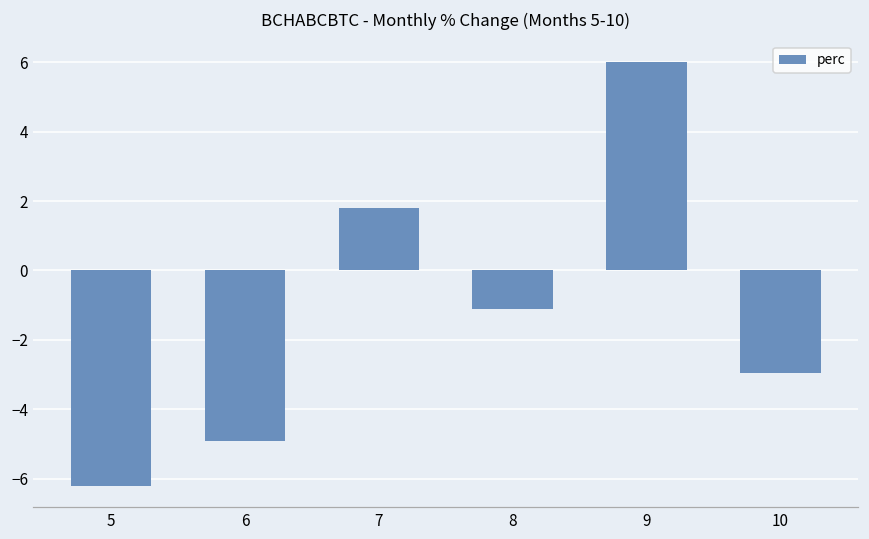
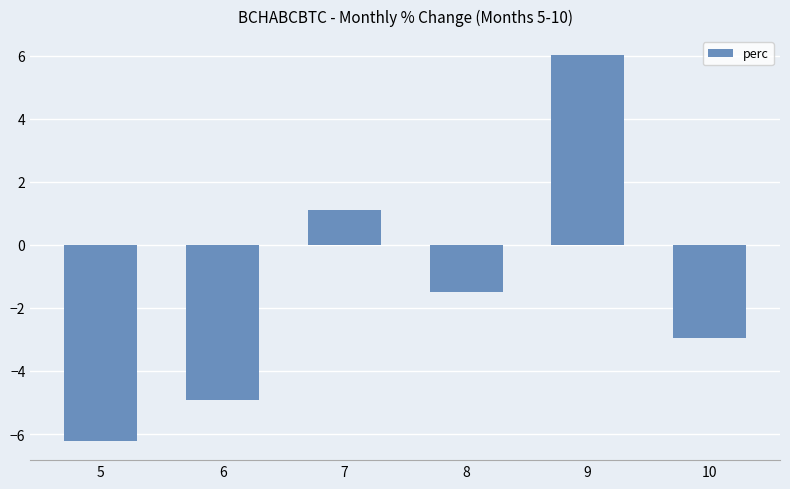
  {
    "5": -6.2,
    "6": -4.9,
-   "7": 1.8,
-   "8": -1.1,
+   "7": 1.1,
+   "8": -1.5,
    "9": 6.0,
    "10": -3.0
  }
